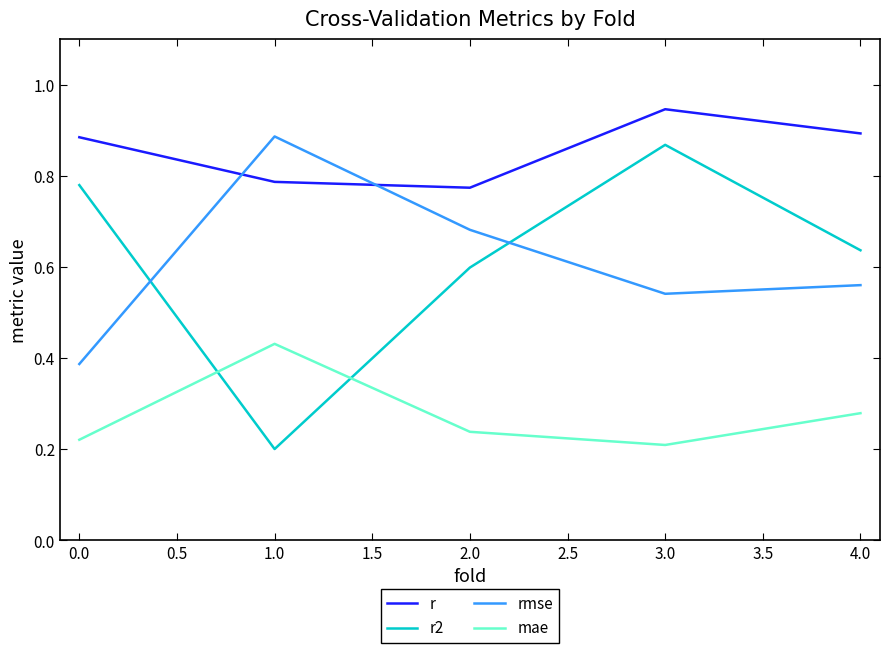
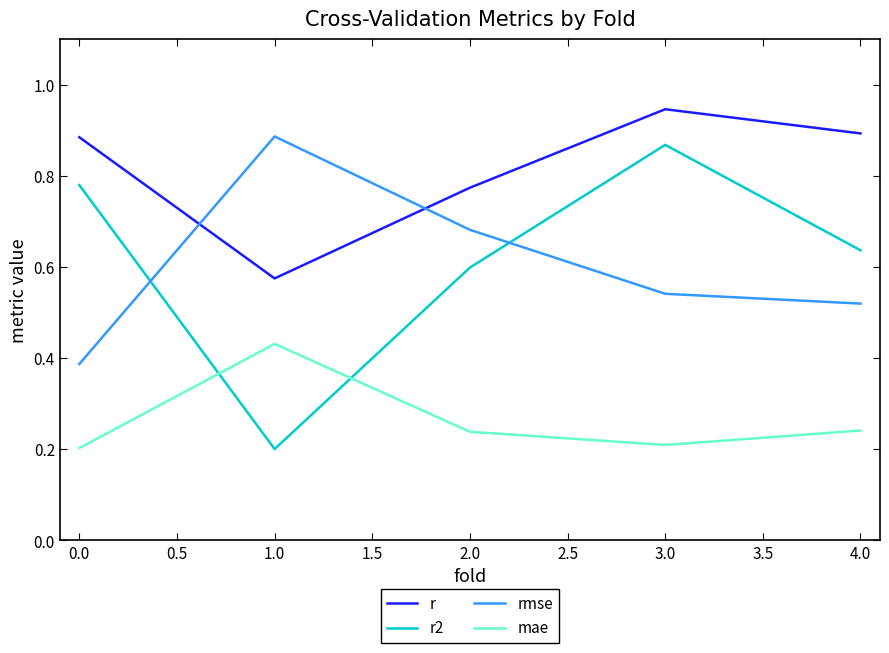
  {
    "r": {
      "0.0": 0.88,
-     "1.0": 0.79,
+     "1.0": 0.58,
      "2.0": 0.77,
      "3.0": 0.95,
      "4.0": 0.89
    },
    "r2": {
      "0.0": 0.78,
      "1.0": 0.20,
      "2.0": 0.60,
      "3.0": 0.87,
      "4.0": 0.64
    },
    "rmse": {
      "0.0": 0.39,
      "1.0": 0.89,
      "2.0": 0.68,
      "3.0": 0.54,
-     "4.0": 0.56
+     "4.0": 0.52
    },
    "mae": {
-     "0.0": 0.22,
+     "0.0": 0.20,
      "1.0": 0.43,
      "2.0": 0.24,
      "3.0": 0.21,
-     "4.0": 0.28
+     "4.0": 0.24
    }
  }
